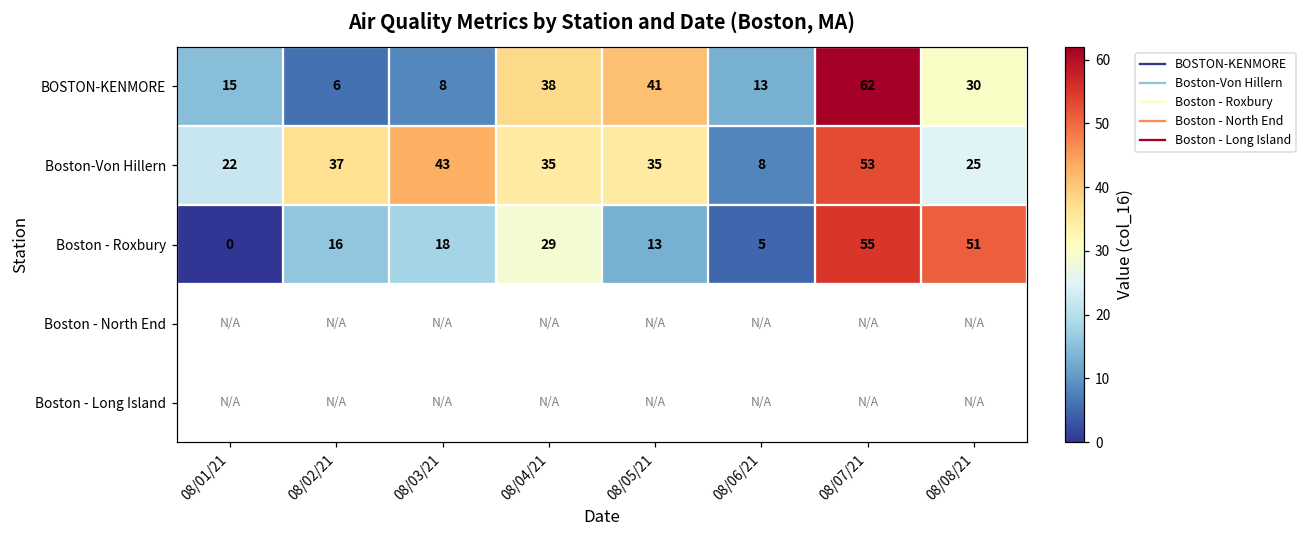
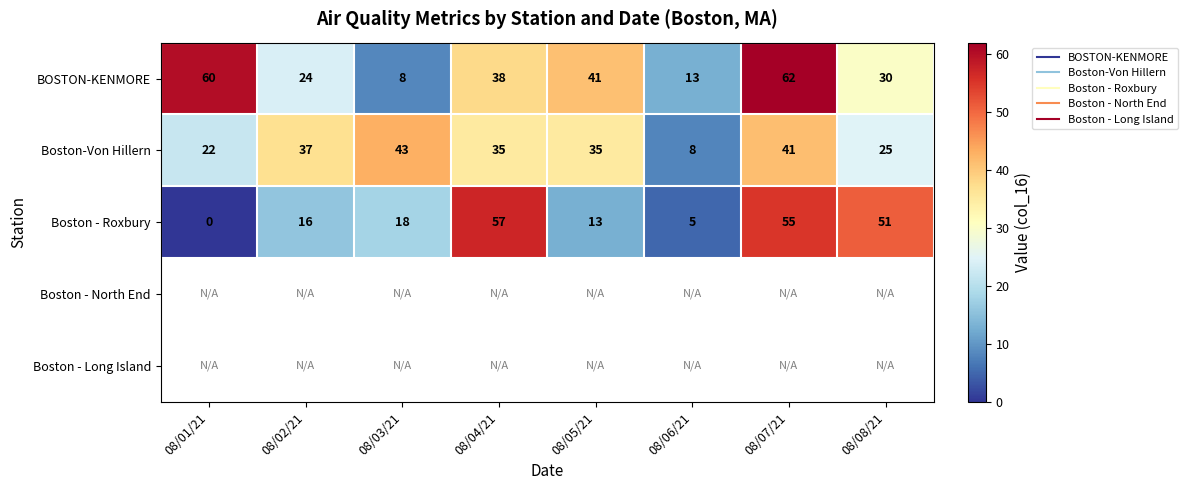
  {
    "BOSTON-KENMORE": {
-     "08/01/21": 15,
-     "08/02/21": 6,
+     "08/01/21": 60,
+     "08/02/21": 24,
      "08/03/21": 8,
      "08/04/21": 38,
      "08/05/21": 41,
      "08/06/21": 13,
      "08/07/21": 62,
      "08/08/21": 30
    },
    "Boston-Von Hillern": {
      "08/01/21": 22,
      "08/02/21": 37,
      "08/03/21": 43,
      "08/04/21": 35,
      "08/05/21": 35,
      "08/06/21": 8,
-     "08/07/21": 53,
+     "08/07/21": 41,
      "08/08/21": 25
    },
    "Boston - Roxbury": {
      "08/01/21": 0,
      "08/02/21": 16,
      "08/03/21": 18,
-     "08/04/21": 29,
+     "08/04/21": 57,
      "08/05/21": 13,
      "08/06/21": 5,
      "08/07/21": 55,
      "08/08/21": 51
    }
  }
